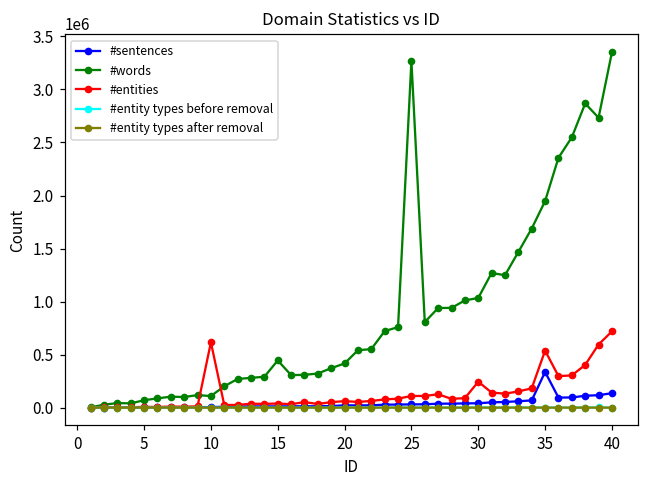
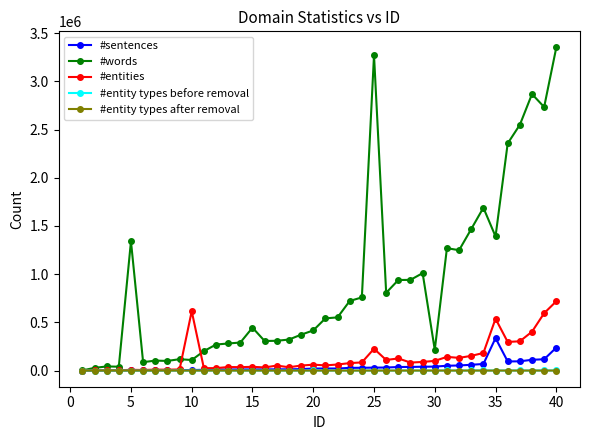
  {
    "#sentences": {
      "25": 0,
      "30": 0,
      "35": 300000,
-     "40": 100000
+     "40": 200000
    },
    "#words": {
-     "5": 100000,
+     "5": 1300000,
      "10": 100000,
      "15": 400000,
      "20": 400000,
      "25": 3300000,
-     "30": 1000000,
-     "35": 1900000,
+     "30": 200000,
+     "35": 1400000,
      "40": 3400000
    },
    "#entities": {
      "10": 600000,
      "15": 0,
      "20": 100000,
-     "25": 100000,
-     "30": 200000,
+     "25": 200000,
+     "30": 100000,
      "35": 500000,
      "40": 700000
    }
  }
